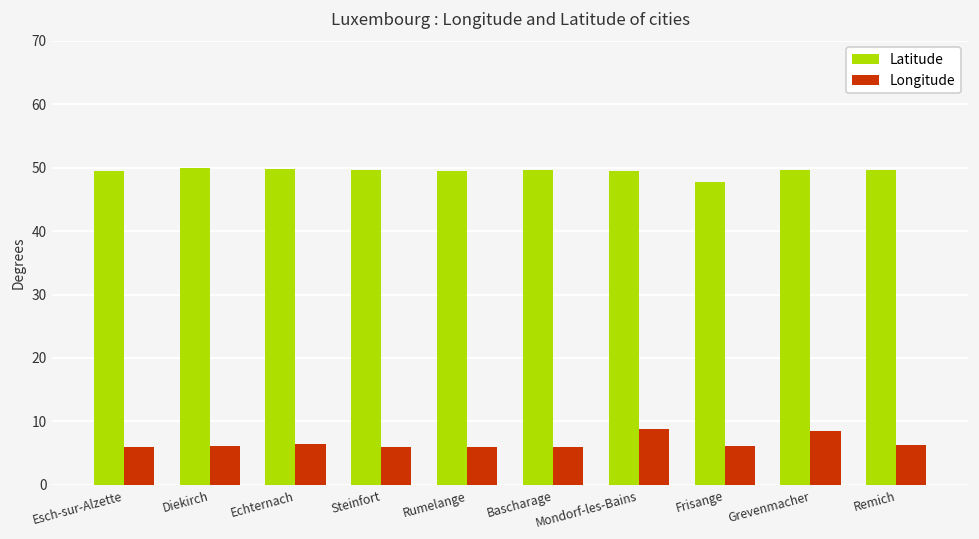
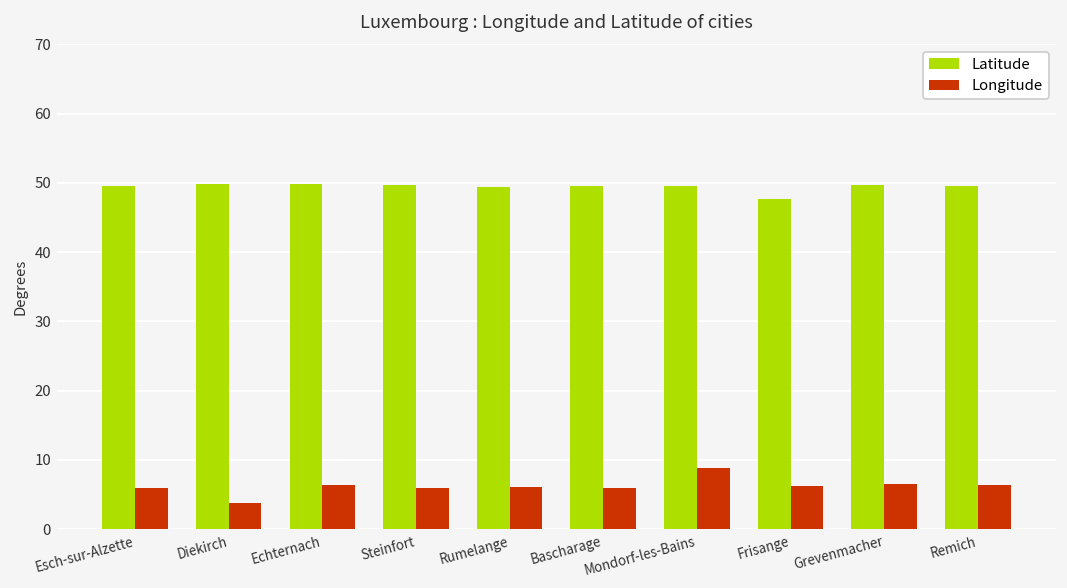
  {
    "Latitude": {
      "Esch-sur-Alzette": 49,
      "Diekirch": 50,
      "Echternach": 50,
      "Steinfort": 50,
      "Rumelange": 49,
      "Bascharage": 50,
      "Mondorf-les-Bains": 50,
      "Frisange": 48,
      "Grevenmacher": 50,
      "Remich": 50
    },
    "Longitude": {
      "Esch-sur-Alzette": 6,
-     "Diekirch": 6,
+     "Diekirch": 4,
      "Echternach": 6,
      "Steinfort": 6,
      "Rumelange": 6,
      "Bascharage": 6,
      "Mondorf-les-Bains": 9,
      "Frisange": 6,
-     "Grevenmacher": 9,
+     "Grevenmacher": 6,
      "Remich": 6
    }
  }
